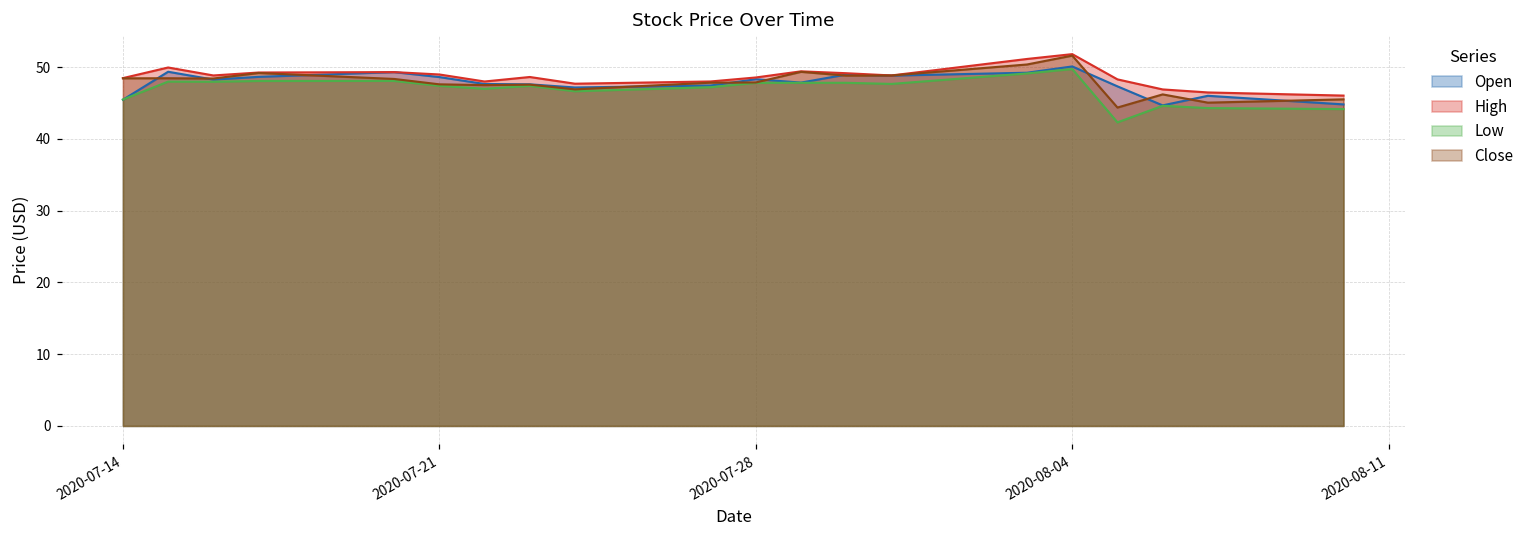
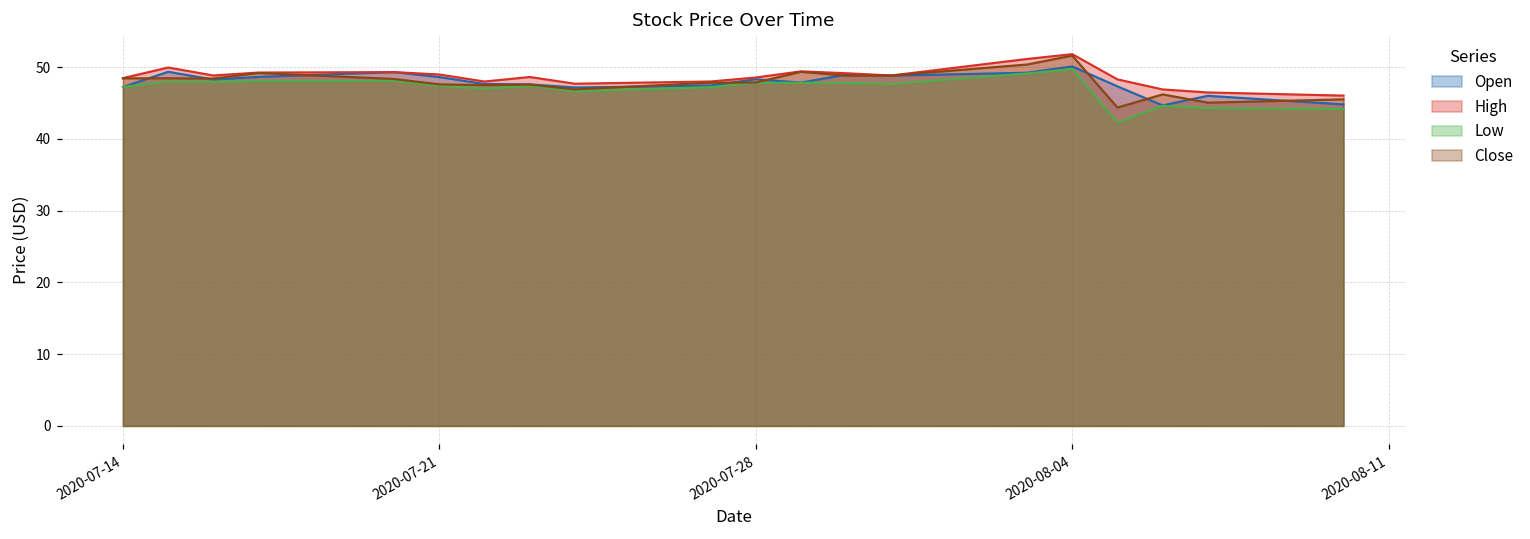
  {
    "Open": {
-     "2020-07-14": 45
+     "2020-07-14": 47
    },
    "Low": {
-     "2020-07-14": 45
+     "2020-07-14": 47
    }
  }
